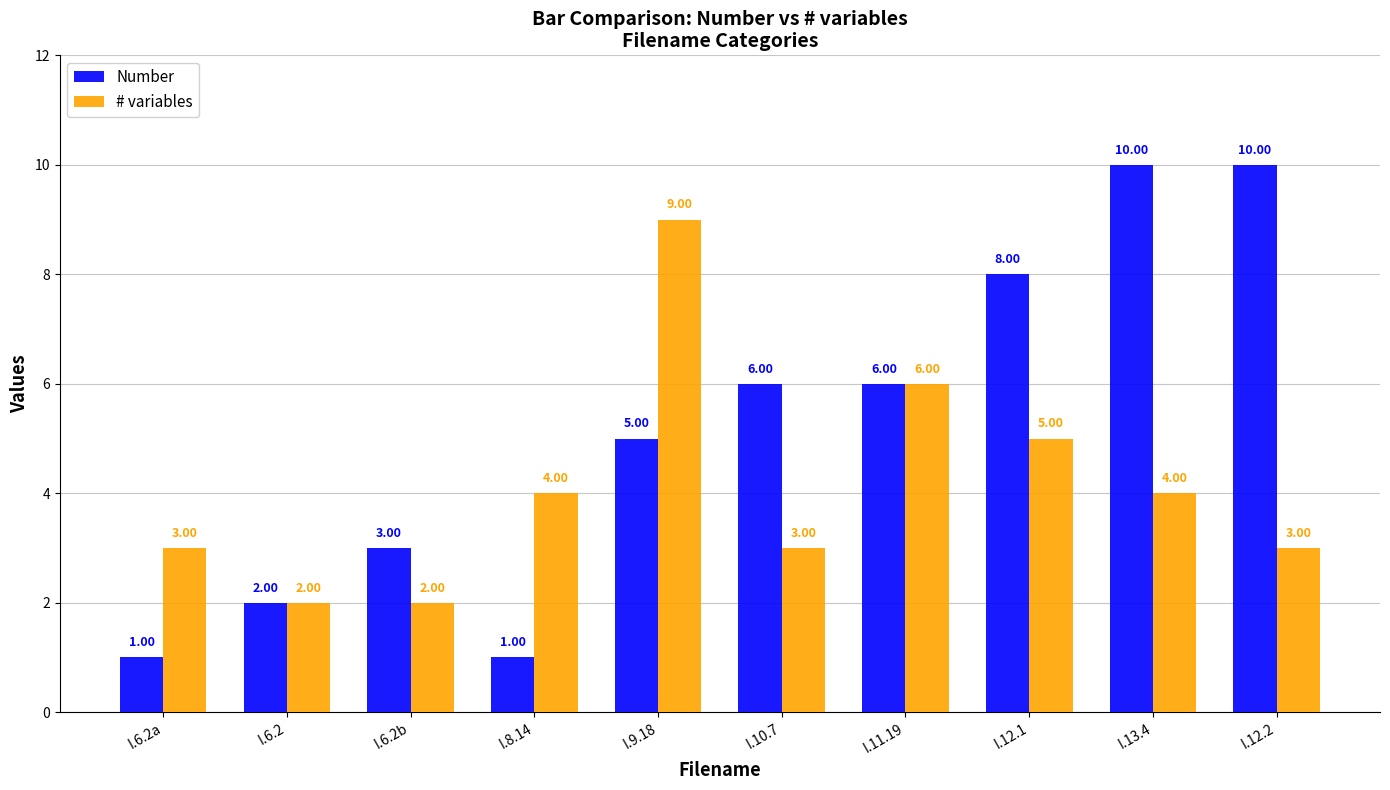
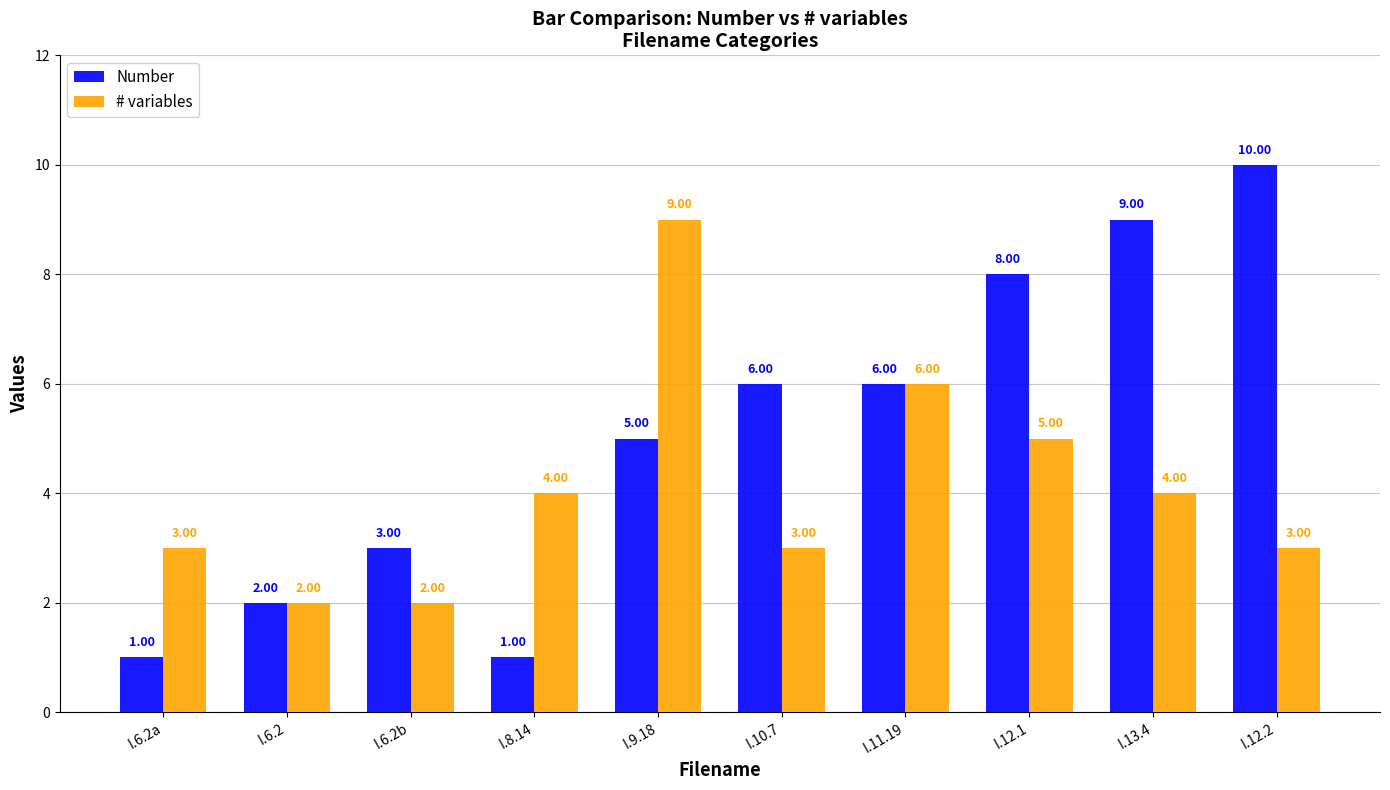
  {
    "Number": {
      "I.6.2a": 1.00,
      "I.6.2": 2.00,
      "I.6.2b": 3.00,
      "I.8.14": 1.00,
      "I.9.18": 5.00,
      "I.10.7": 6.00,
      "I.11.19": 6.00,
      "I.12.1": 8.00,
-     "I.13.4": 10.00,
+     "I.13.4": 9.00,
      "I.12.2": 10.00
    },
    "# variables": {
      "I.6.2a": 3.00,
      "I.6.2": 2.00,
      "I.6.2b": 2.00,
      "I.8.14": 4.00,
      "I.9.18": 9.00,
      "I.10.7": 3.00,
      "I.11.19": 6.00,
      "I.12.1": 5.00,
      "I.13.4": 4.00,
      "I.12.2": 3.00
    }
  }
